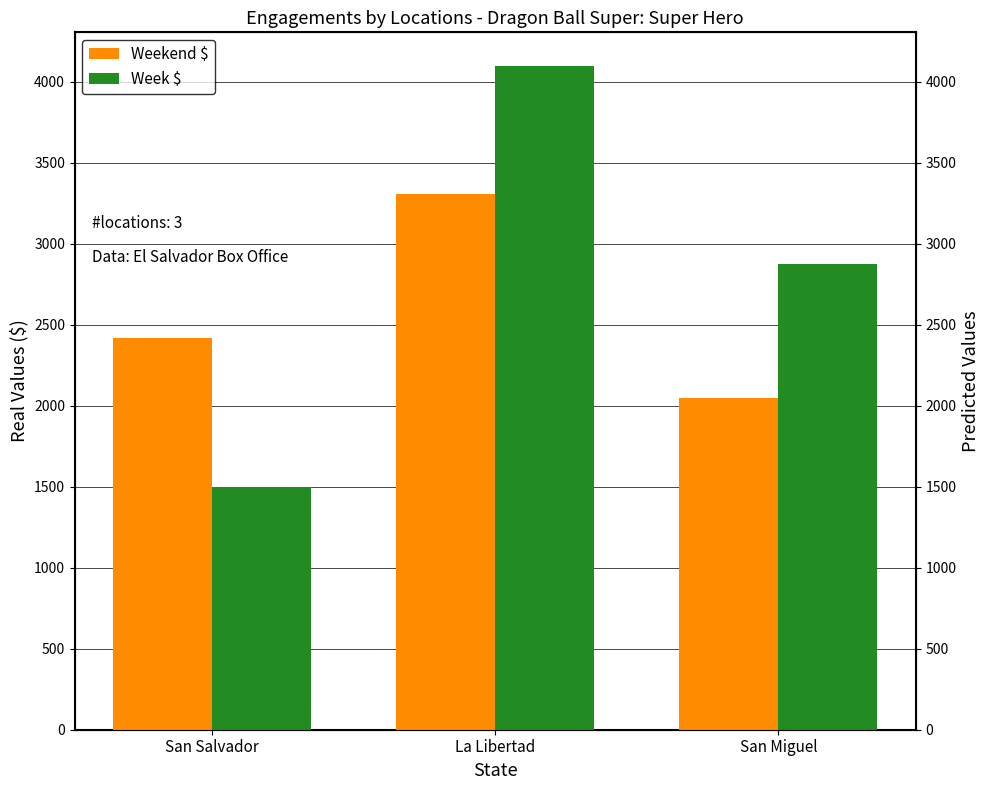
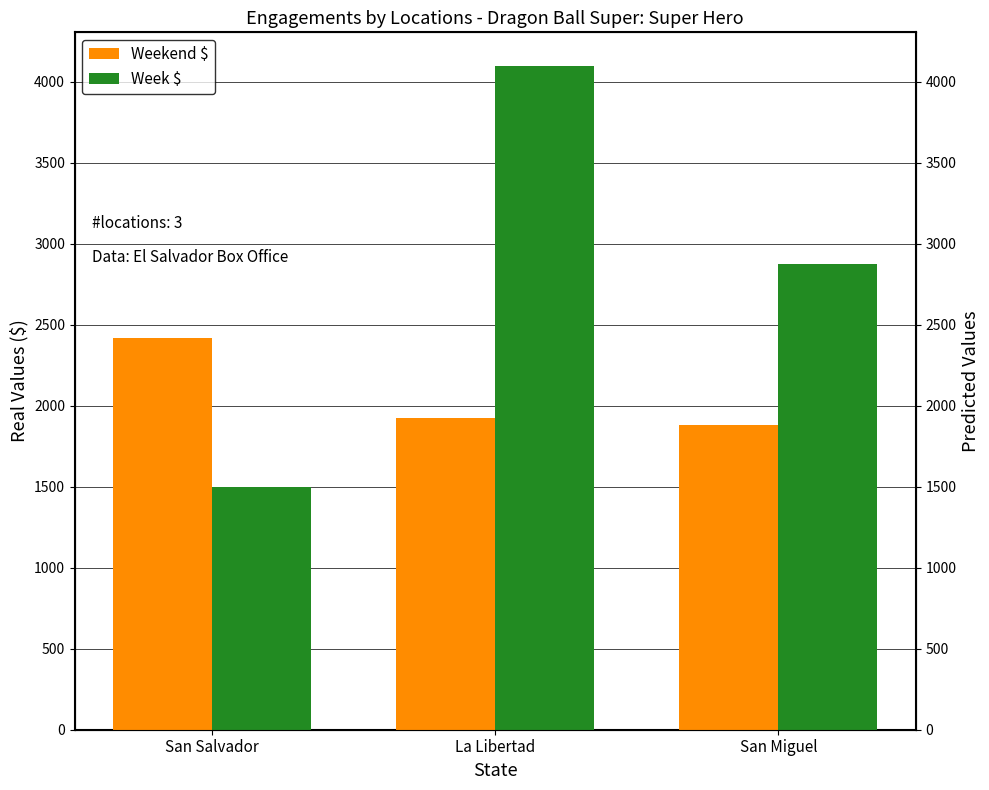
  {
    "Weekend $": {
      "San Salvador": 2420,
-     "La Libertad": 3310,
-     "San Miguel": 2050
+     "La Libertad": 1930,
+     "San Miguel": 1880
    },
    "Week $": {
      "San Salvador": 1500,
      "La Libertad": 4100,
      "San Miguel": 2880
    }
  }
